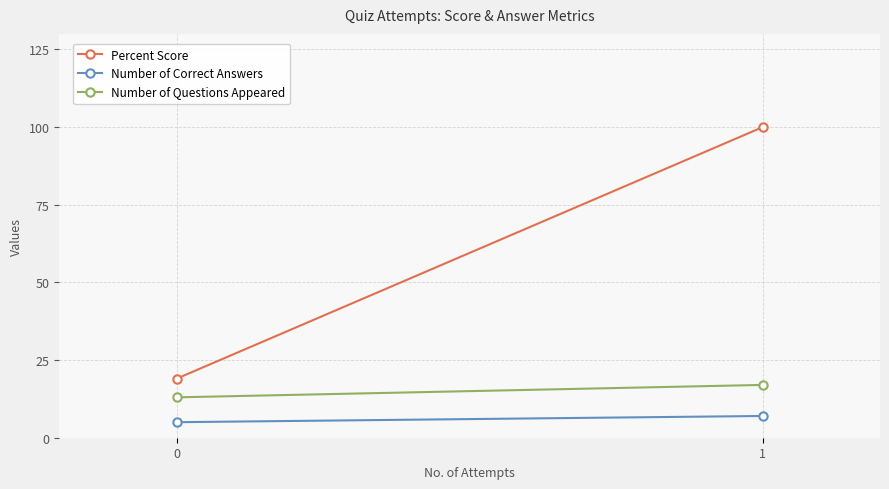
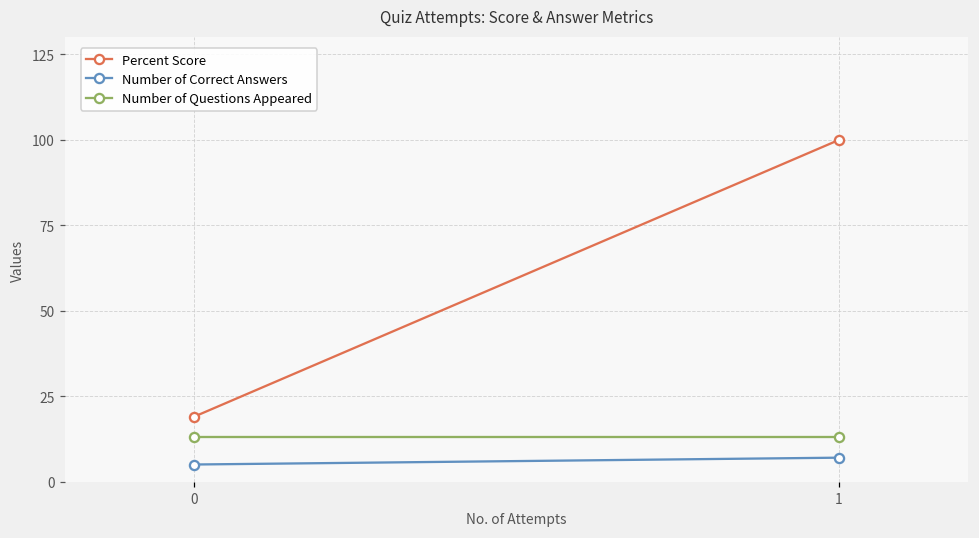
  {
    "Percent Score": {
      "0": 19,
      "1": 100
    },
    "Number of Correct Answers": {
      "0": 5,
      "1": 7
    },
    "Number of Questions Appeared": {
      "0": 13,
-     "1": 17
+     "1": 13
    }
  }
